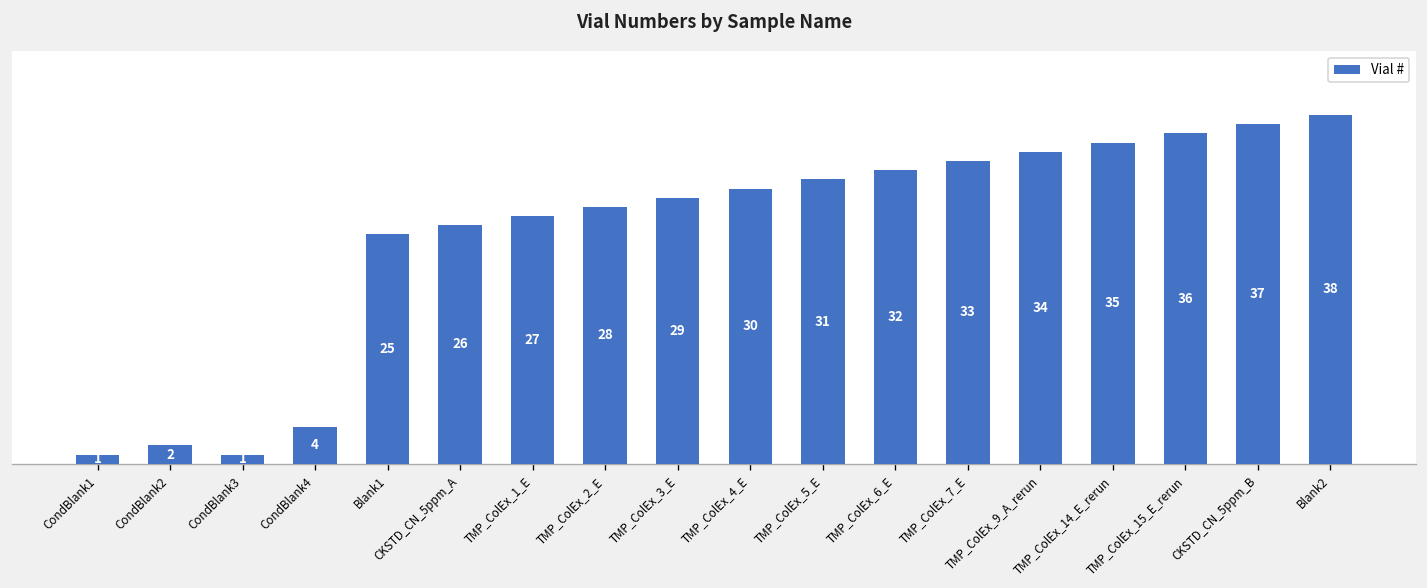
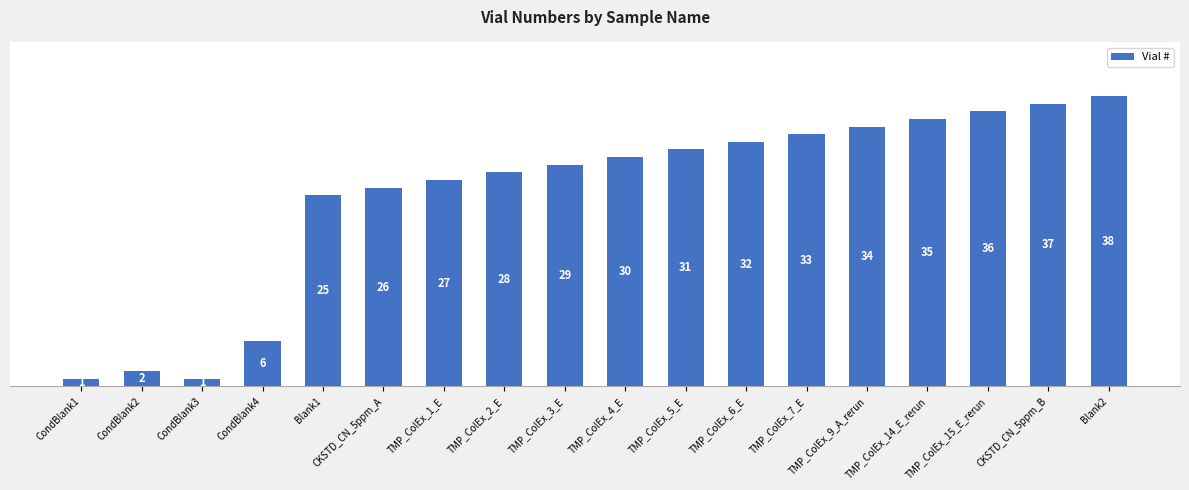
  {
    "CondBlank1": 1,
    "CondBlank2": 2,
    "CondBlank3": 1,
-   "CondBlank4": 4,
+   "CondBlank4": 6,
    "Blank1": 25,
    "CKSTD_CN_5ppm_A": 26,
    "TMP_ColEx_1_E": 27,
    "TMP_ColEx_2_E": 28,
    "TMP_ColEx_3_E": 29,
    "TMP_ColEx_4_E": 30,
    "TMP_ColEx_5_E": 31,
    "TMP_ColEx_6_E": 32,
    "TMP_ColEx_7_E": 33,
    "TMP_ColEx_9_A_rerun": 34,
    "TMP_ColEx_14_E_rerun": 35,
    "TMP_ColEx_15_E_rerun": 36,
    "CKSTD_CN_5ppm_B": 37,
    "Blank2": 38
  }
